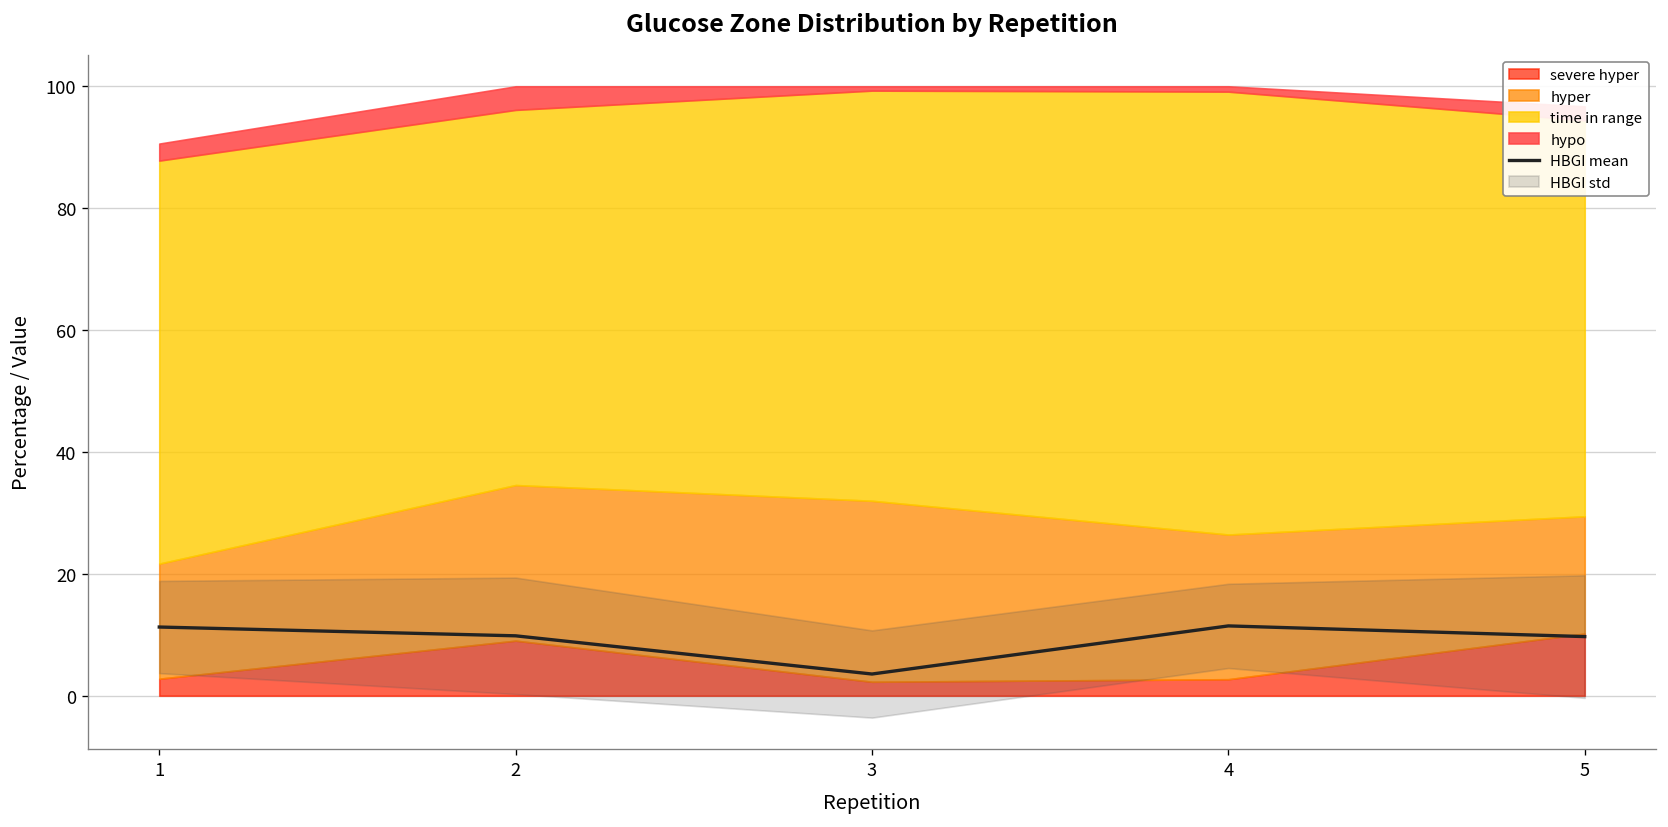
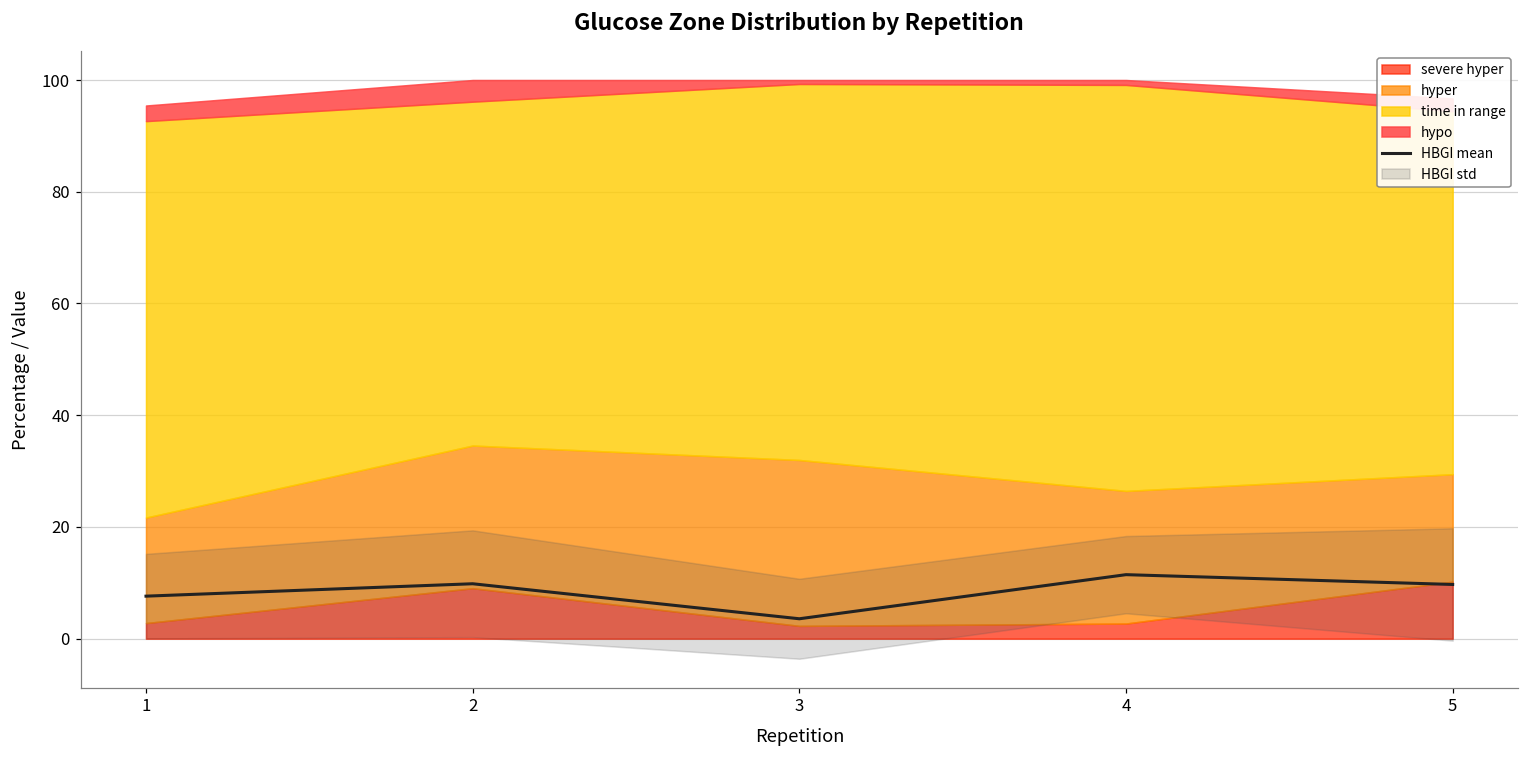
  {
    "HBGI mean": {
-     "1": 11,
+     "1": 8,
      "2": 10,
      "3": 4,
      "4": 11
    },
    "hyper": {
      "1": 19,
      "2": 26,
      "3": 30,
      "4": 24,
      "5": 19
    },
    "time in range": {
-     "1": 66,
+     "1": 71,
      "2": 62,
      "3": 67,
      "4": 73
    }
  }
